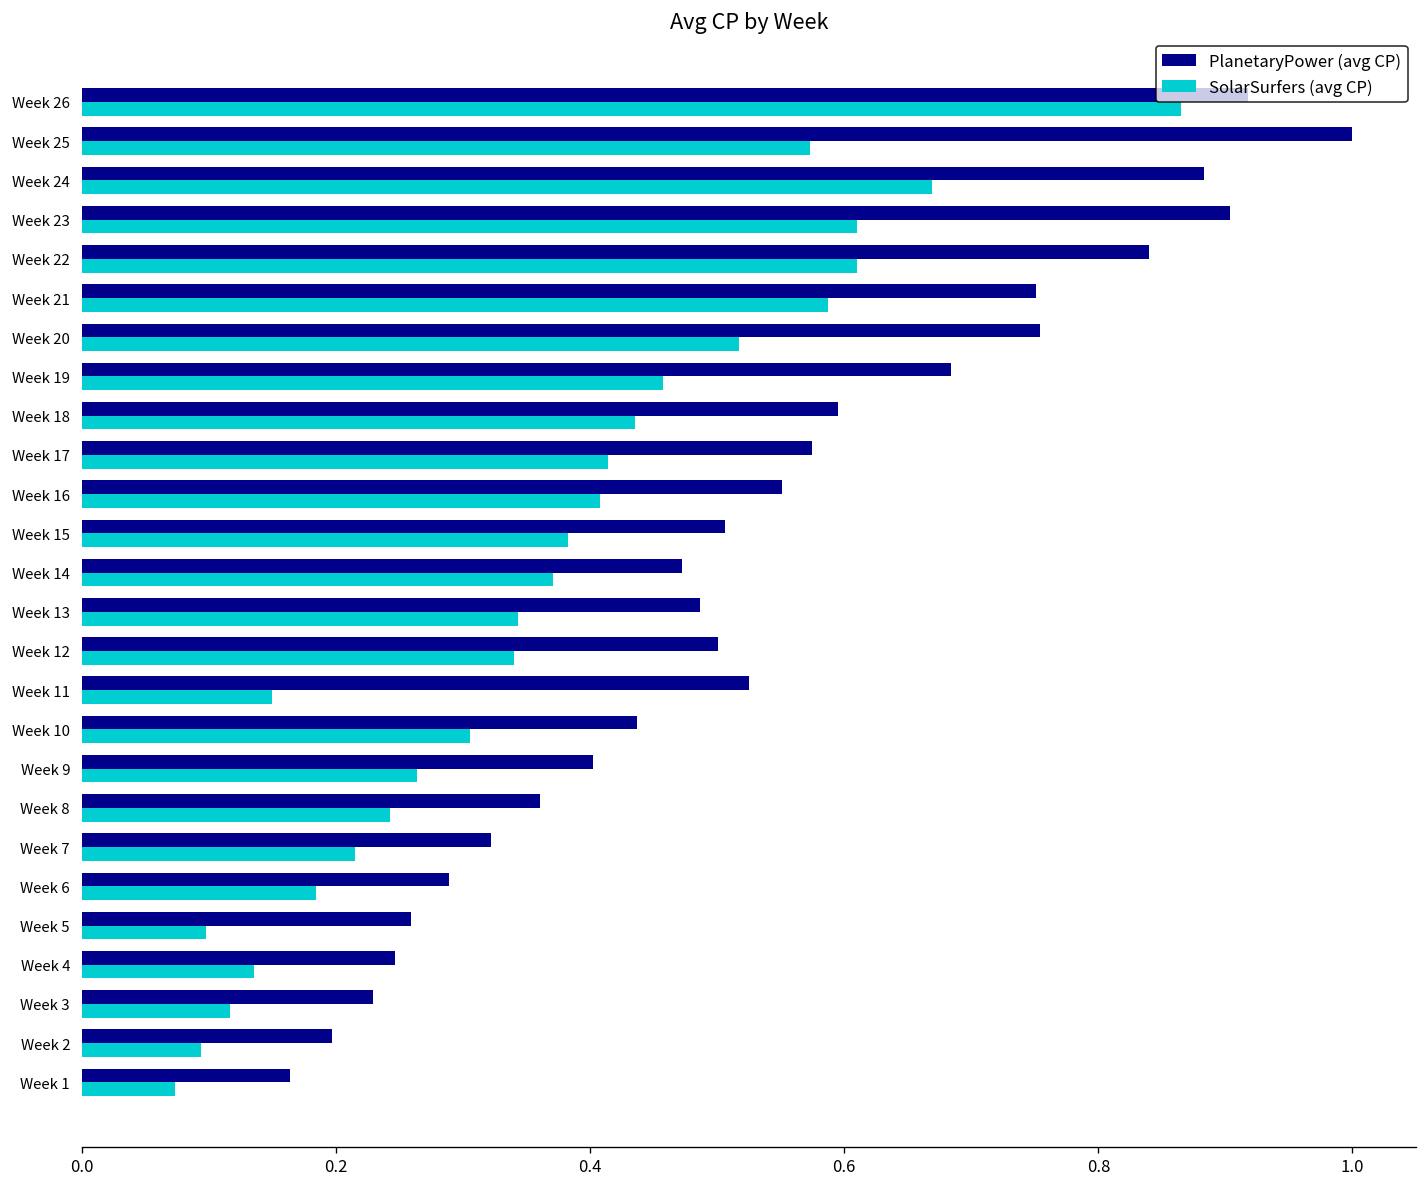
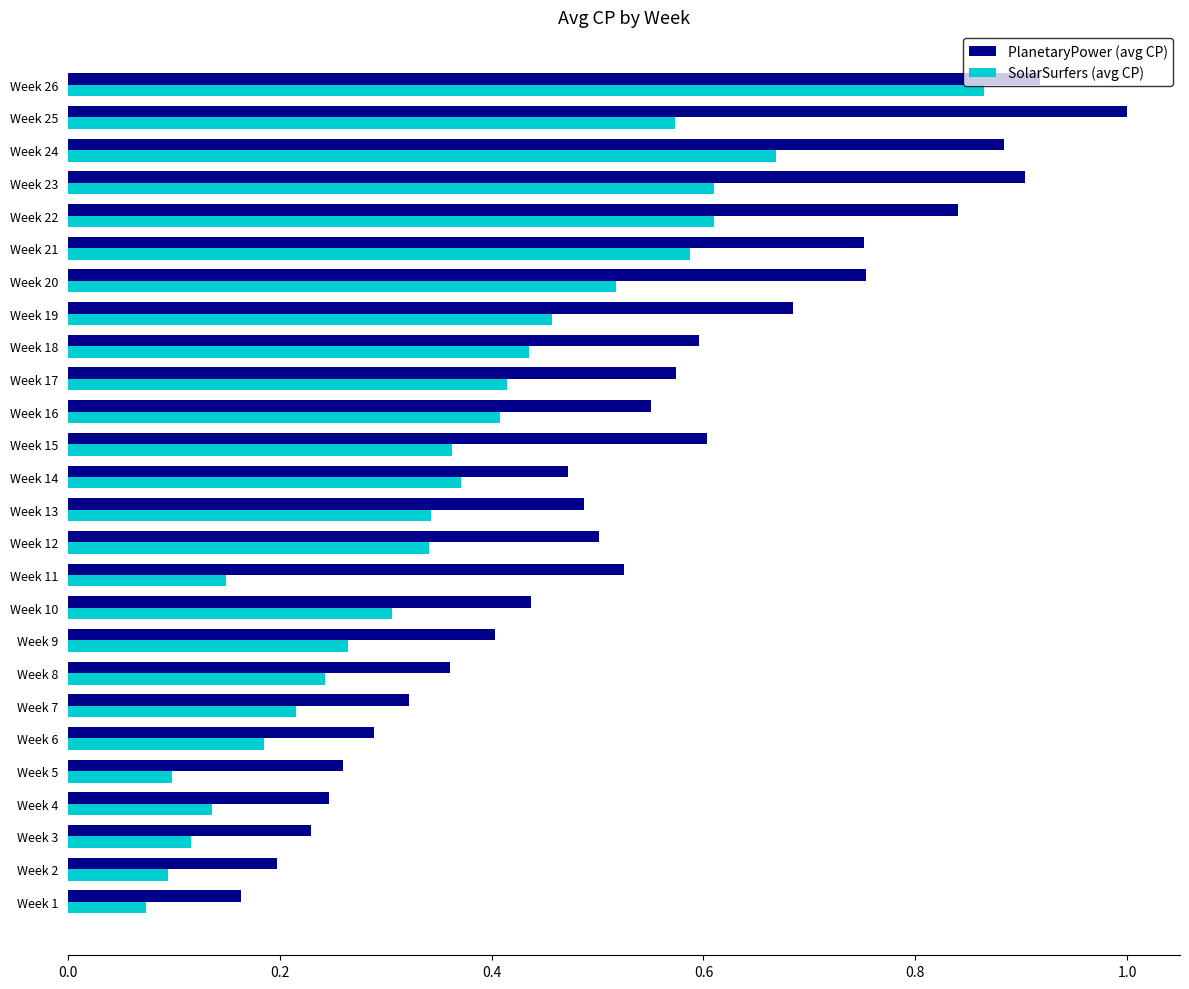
  {
    "PlanetaryPower (avg CP)": {
      "Week 25": 1.000,
      "Week 24": 0.884,
      "Week 23": 0.903,
      "Week 22": 0.840,
      "Week 21": 0.751,
      "Week 20": 0.754,
      "Week 19": 0.684,
      "Week 18": 0.595,
      "Week 17": 0.575,
      "Week 16": 0.551,
-     "Week 15": 0.506,
+     "Week 15": 0.603,
      "Week 14": 0.472,
      "Week 13": 0.487,
      "Week 12": 0.501,
      "Week 11": 0.525,
      "Week 10": 0.437,
      "Week 9": 0.403,
      "Week 8": 0.361,
      "Week 7": 0.322,
      "Week 6": 0.289,
      "Week 5": 0.259,
      "Week 4": 0.246,
      "Week 3": 0.229,
      "Week 2": 0.197,
      "Week 1": 0.164
    },
    "SolarSurfers (avg CP)": {
      "Week 26": 0.865,
      "Week 25": 0.574,
      "Week 24": 0.669,
      "Week 23": 0.610,
      "Week 22": 0.610,
      "Week 21": 0.588,
      "Week 20": 0.517,
      "Week 19": 0.457,
      "Week 18": 0.436,
      "Week 17": 0.414,
      "Week 16": 0.408,
-     "Week 15": 0.383,
+     "Week 15": 0.362,
      "Week 14": 0.371,
      "Week 13": 0.343,
      "Week 12": 0.341,
      "Week 11": 0.150,
      "Week 10": 0.305,
      "Week 9": 0.264,
      "Week 8": 0.243,
      "Week 7": 0.215,
      "Week 6": 0.185,
      "Week 5": 0.098,
      "Week 4": 0.136,
      "Week 3": 0.116,
      "Week 2": 0.094,
      "Week 1": 0.073
    }
  }
